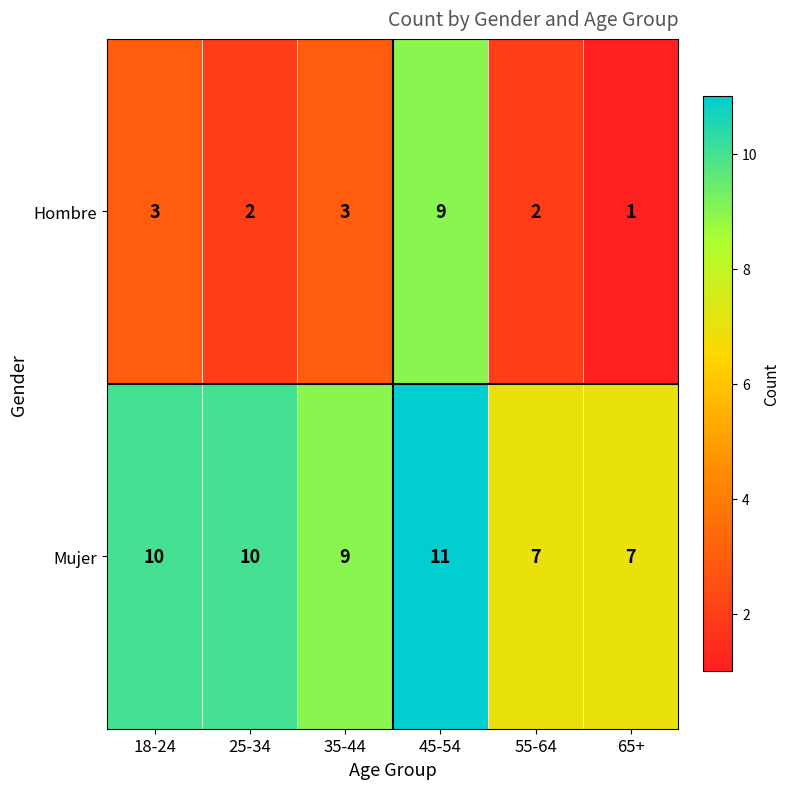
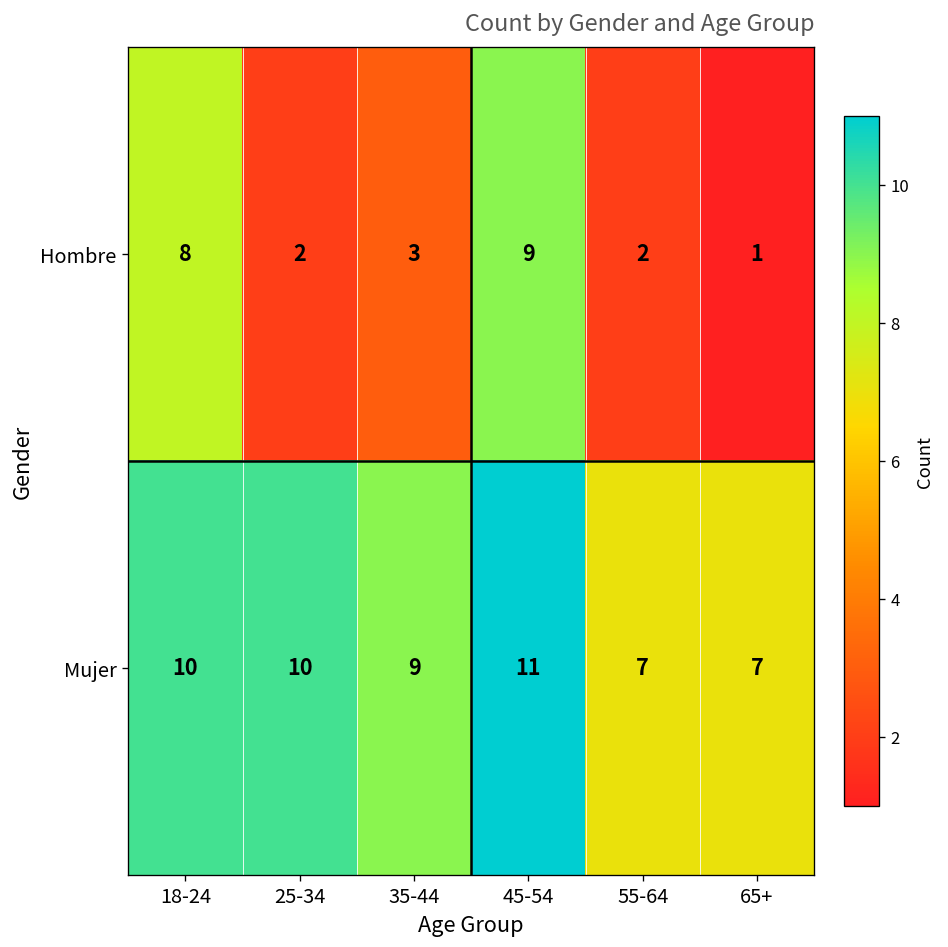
  {
    "Hombre": {
-     "18-24": 3,
+     "18-24": 8,
      "25-34": 2,
      "35-44": 3,
      "45-54": 9,
      "55-64": 2,
      "65+": 1
    },
    "Mujer": {
      "18-24": 10,
      "25-34": 10,
      "35-44": 9,
      "45-54": 11,
      "55-64": 7,
      "65+": 7
    }
  }
